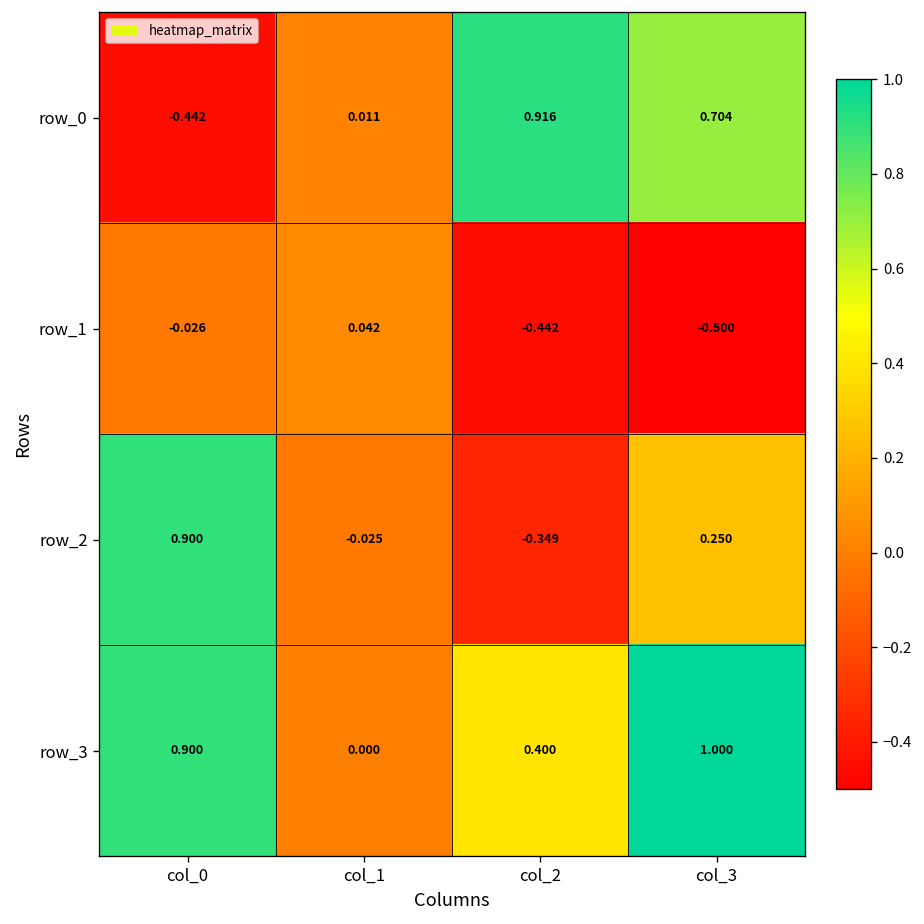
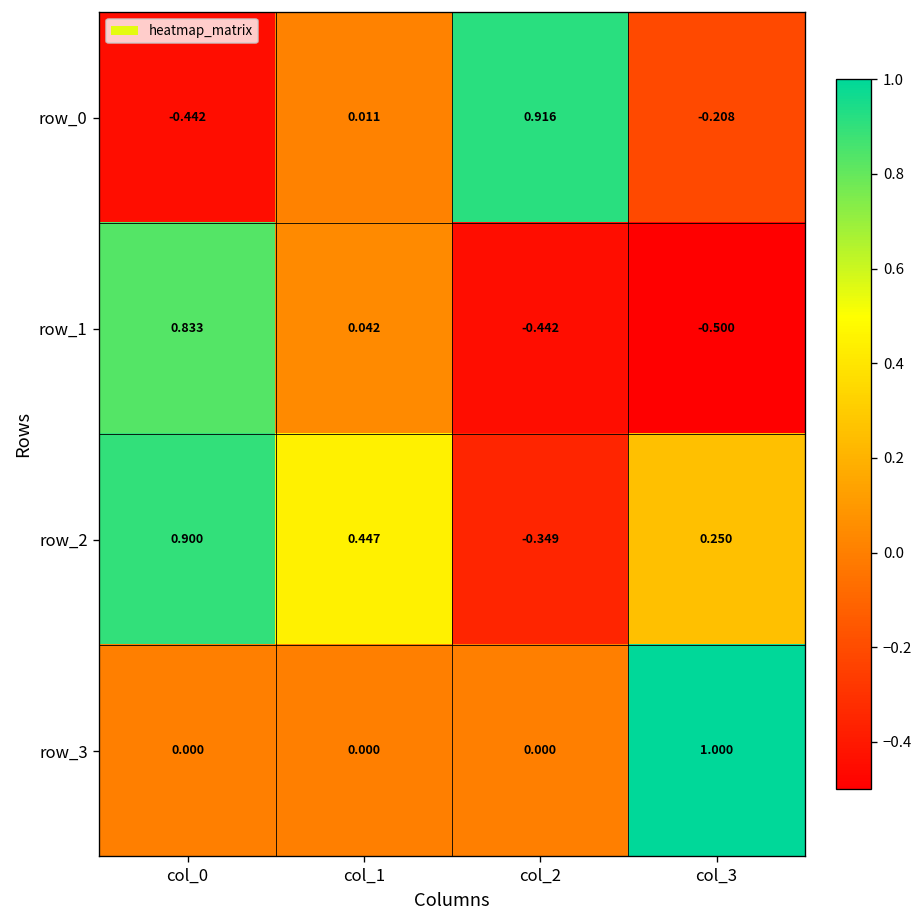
  {
    "row_0": {
      "col_0": -0.442,
      "col_1": 0.011,
      "col_2": 0.916,
-     "col_3": 0.704
+     "col_3": -0.208
    },
    "row_1": {
-     "col_0": -0.026,
+     "col_0": 0.833,
      "col_1": 0.042,
      "col_2": -0.442,
      "col_3": -0.500
    },
    "row_2": {
      "col_0": 0.900,
-     "col_1": -0.025,
+     "col_1": 0.447,
      "col_2": -0.349,
      "col_3": 0.250
    },
    "row_3": {
-     "col_0": 0.900,
+     "col_0": 0.000,
      "col_1": 0.000,
-     "col_2": 0.400,
+     "col_2": 0.000,
      "col_3": 1.000
    }
  }
